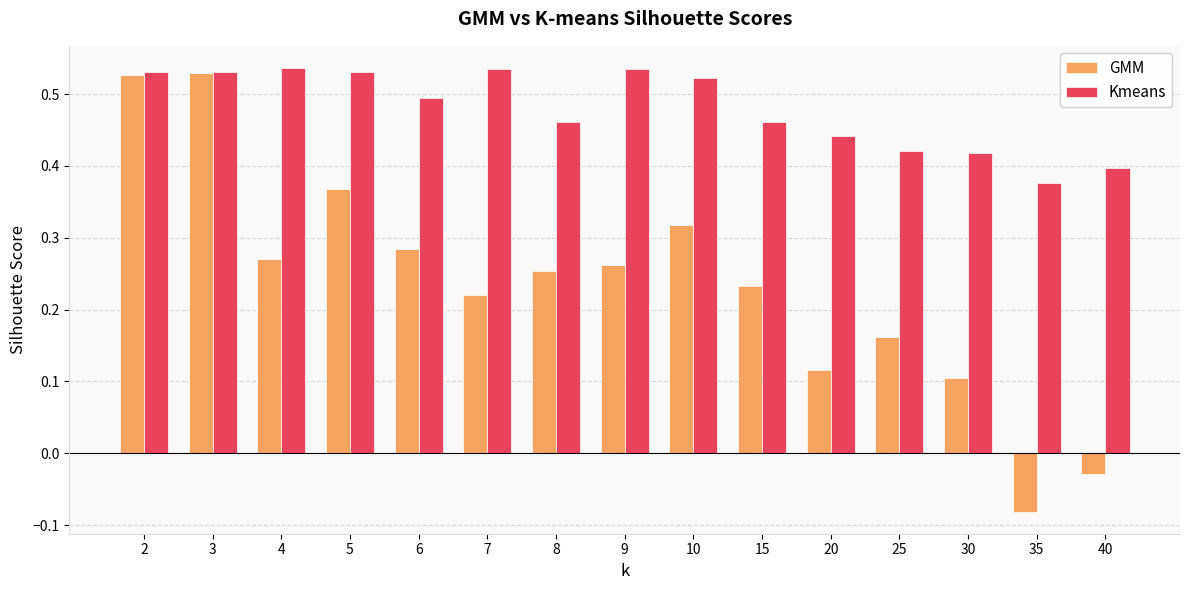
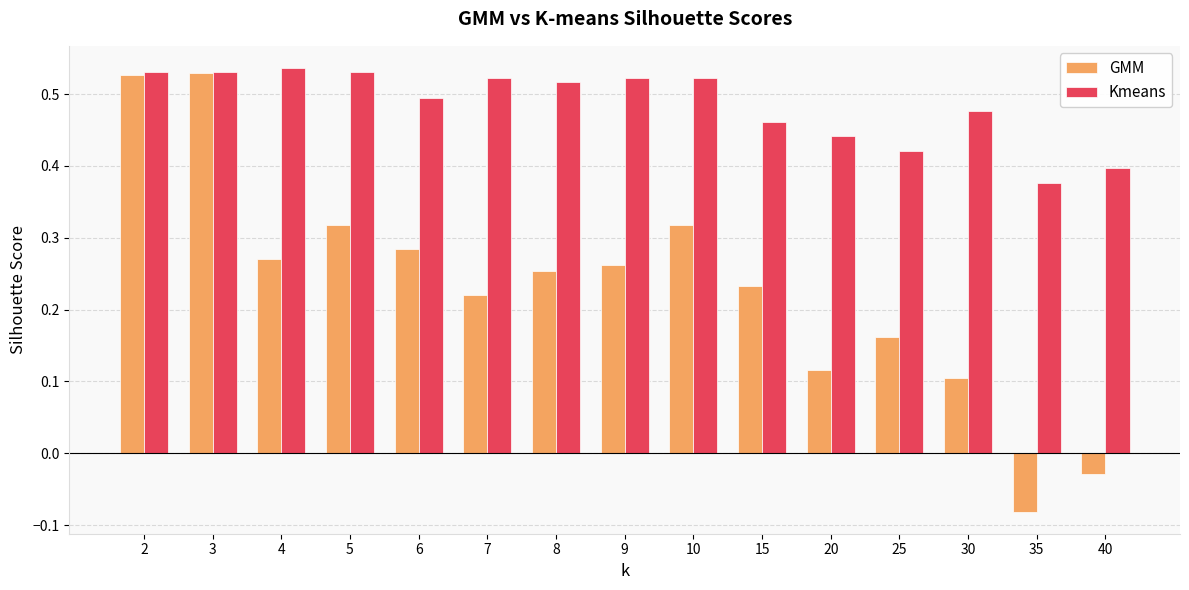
  {
    "GMM": {
      "2": 0.53,
      "3": 0.53,
      "4": 0.27,
-     "5": 0.37,
+     "5": 0.32,
      "6": 0.28,
      "7": 0.22,
      "8": 0.25,
      "9": 0.26,
      "10": 0.32,
      "15": 0.23,
      "20": 0.12,
      "25": 0.16,
      "30": 0.11,
      "35": -0.08,
      "40": -0.03
    },
    "Kmeans": {
      "2": 0.53,
      "3": 0.53,
      "4": 0.54,
      "5": 0.53,
      "6": 0.49,
-     "7": 0.54,
-     "8": 0.46,
-     "9": 0.53,
+     "7": 0.52,
+     "8": 0.52,
+     "9": 0.52,
      "10": 0.52,
      "15": 0.46,
      "20": 0.44,
      "25": 0.42,
-     "30": 0.42,
+     "30": 0.48,
      "35": 0.38,
      "40": 0.40
    }
  }
